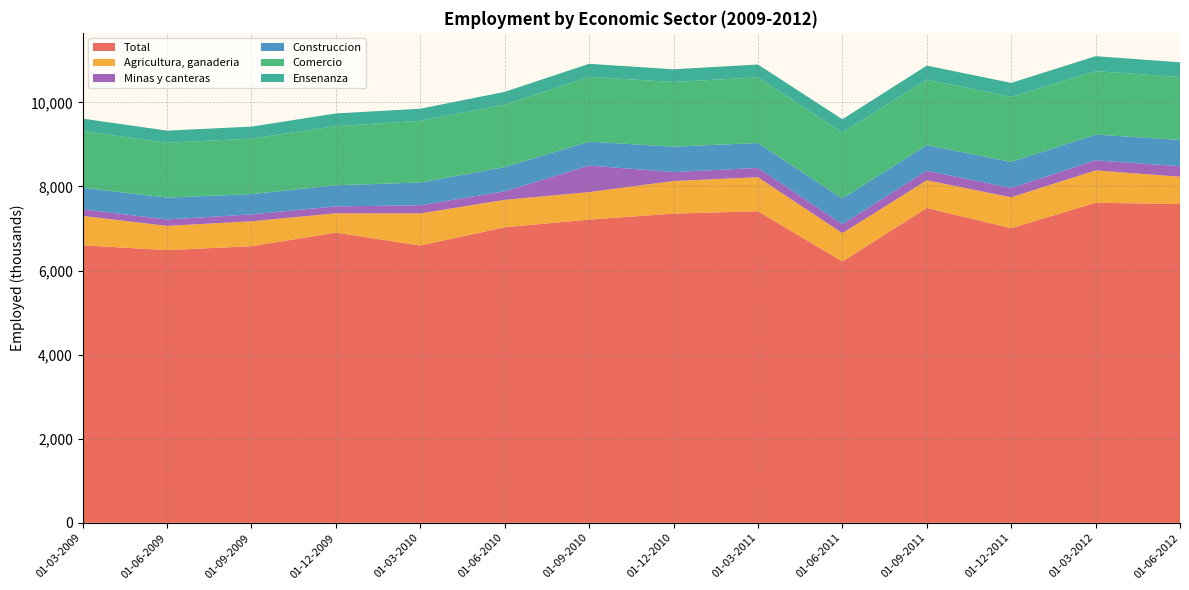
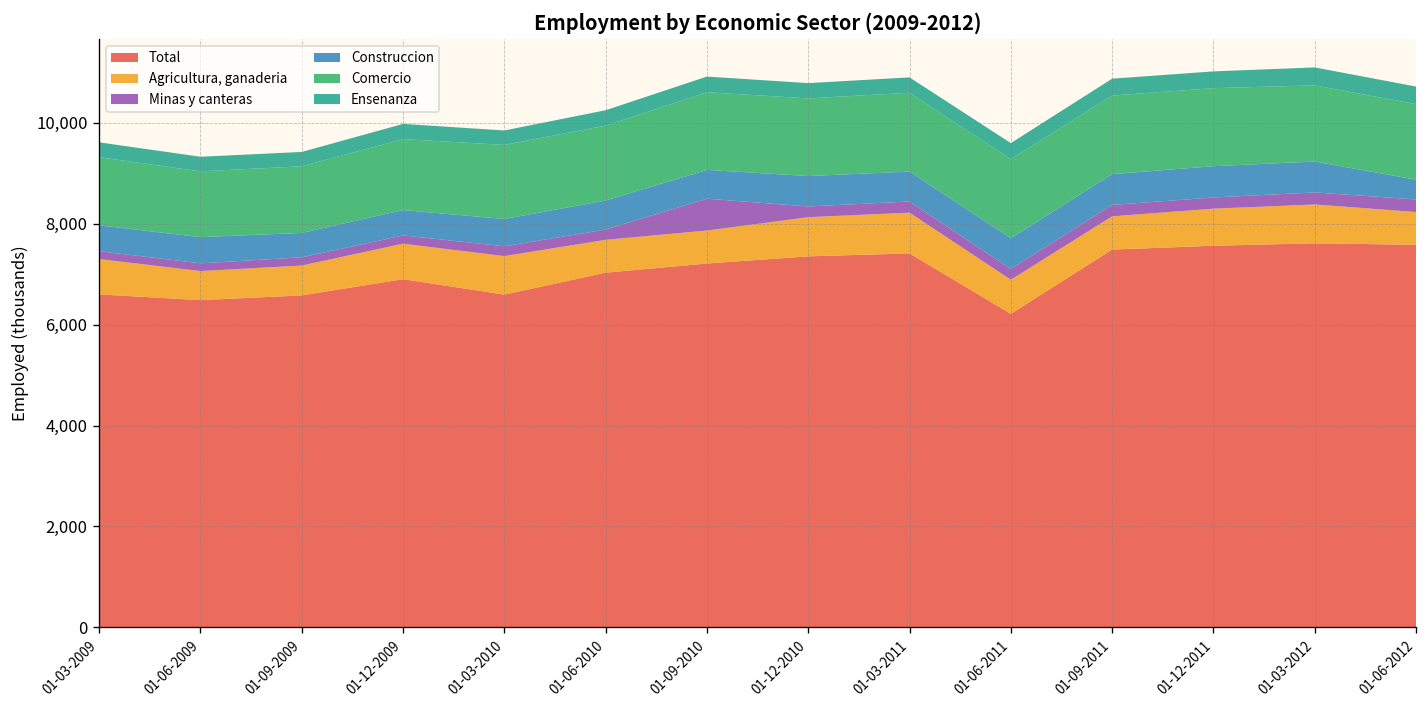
  {
    "Total": {
      "01-03-2009": "6,600",
      "01-06-2009": "6,500",
      "01-09-2009": "6,600",
      "01-12-2009": "6,900",
      "01-03-2010": "6,600",
      "01-06-2010": "7,000",
      "01-09-2010": "7,200",
      "01-12-2010": "7,400",
      "01-03-2011": "7,400",
      "01-06-2011": "6,200",
      "01-09-2011": "7,500",
-     "01-12-2011": "7,000",
+     "01-12-2011": "7,600",
      "01-03-2012": "7,600",
      "01-06-2012": "7,600"
    },
    "Agricultura, ganaderia": {
      "01-03-2009": "700",
      "01-06-2009": "600",
      "01-09-2009": "600",
-     "01-12-2009": "500",
+     "01-12-2009": "700",
      "01-03-2010": "800",
      "01-06-2010": "700",
      "01-09-2010": "700",
      "01-12-2010": "800",
      "01-03-2011": "800",
      "01-06-2011": "700",
      "01-09-2011": "700",
      "01-12-2011": "700",
      "01-03-2012": "800",
      "01-06-2012": "600"
    },
    "Minas y canteras": {
      "01-03-2009": "200",
      "01-06-2009": "200",
      "01-09-2009": "200",
      "01-12-2009": "200",
      "01-03-2010": "200",
      "01-06-2010": "200",
      "01-09-2010": "600",
      "01-12-2010": "200",
      "01-03-2011": "200",
      "01-06-2011": "200",
      "01-09-2011": "200",
      "01-12-2011": "200",
      "01-03-2012": "200",
      "01-06-2012": "200"
    },
    "Construccion": {
      "01-03-2009": "500",
      "01-06-2009": "500",
      "01-09-2009": "500",
      "01-12-2009": "500",
      "01-03-2010": "500",
      "01-06-2010": "600",
      "01-09-2010": "600",
      "01-12-2010": "600",
      "01-03-2011": "600",
      "01-06-2011": "600",
      "01-09-2011": "600",
      "01-12-2011": "600",
      "01-03-2012": "600",
-     "01-06-2012": "600"
+     "01-06-2012": "400"
    }
  }
